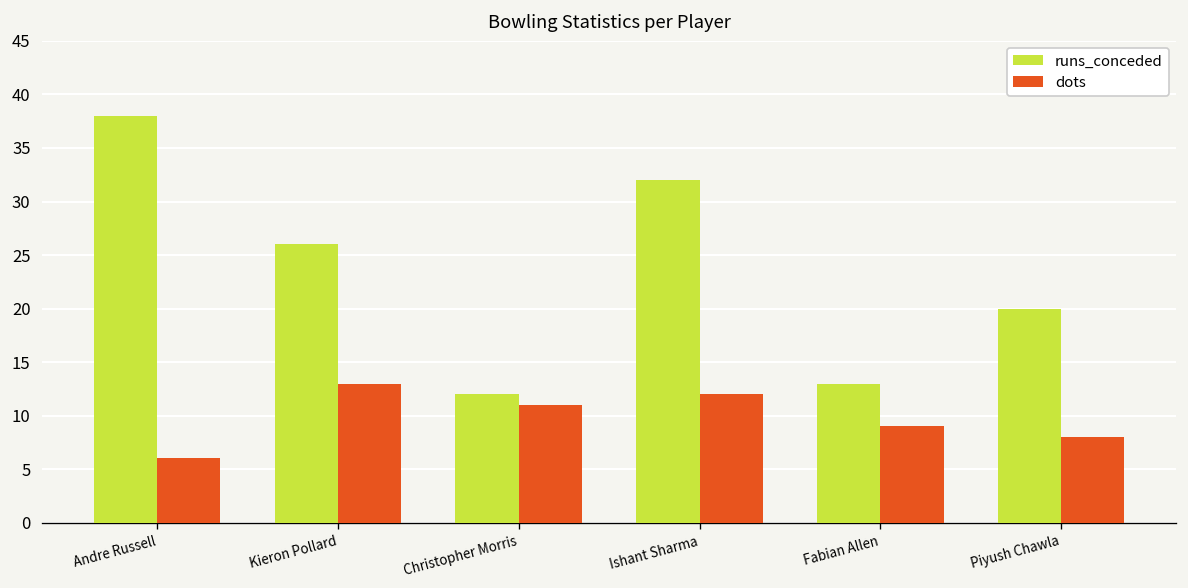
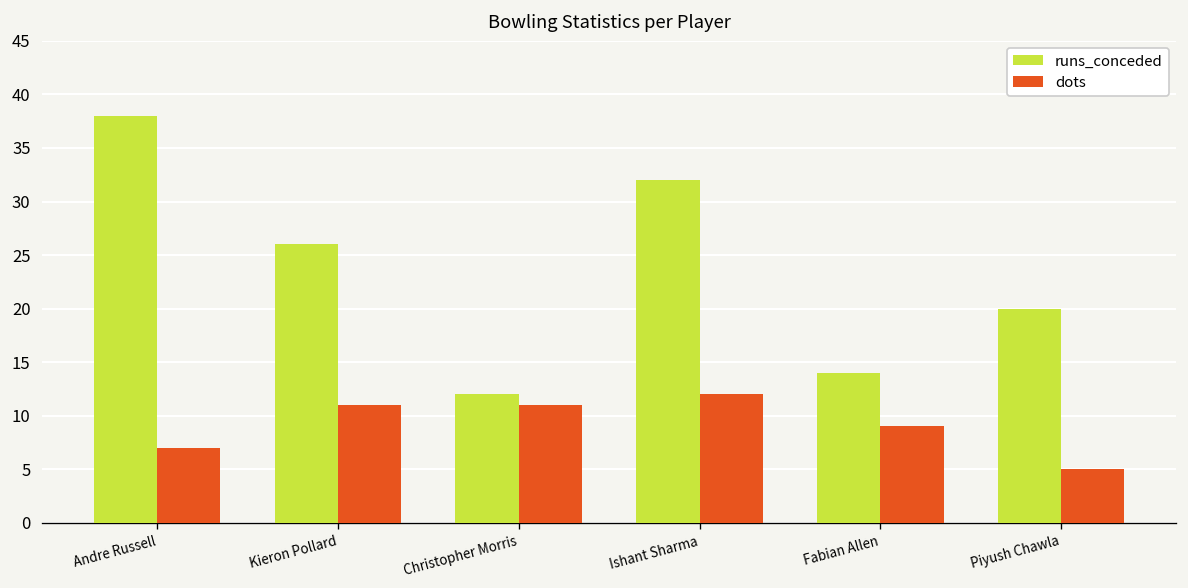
  {
    "runs_conceded": {
      "Andre Russell": 38,
      "Kieron Pollard": 26,
      "Christopher Morris": 12,
      "Ishant Sharma": 32,
-     "Fabian Allen": 13,
+     "Fabian Allen": 14,
      "Piyush Chawla": 20
    },
    "dots": {
-     "Andre Russell": 6,
-     "Kieron Pollard": 13,
+     "Andre Russell": 7,
+     "Kieron Pollard": 11,
      "Christopher Morris": 11,
      "Ishant Sharma": 12,
      "Fabian Allen": 9,
-     "Piyush Chawla": 8
+     "Piyush Chawla": 5
    }
  }
